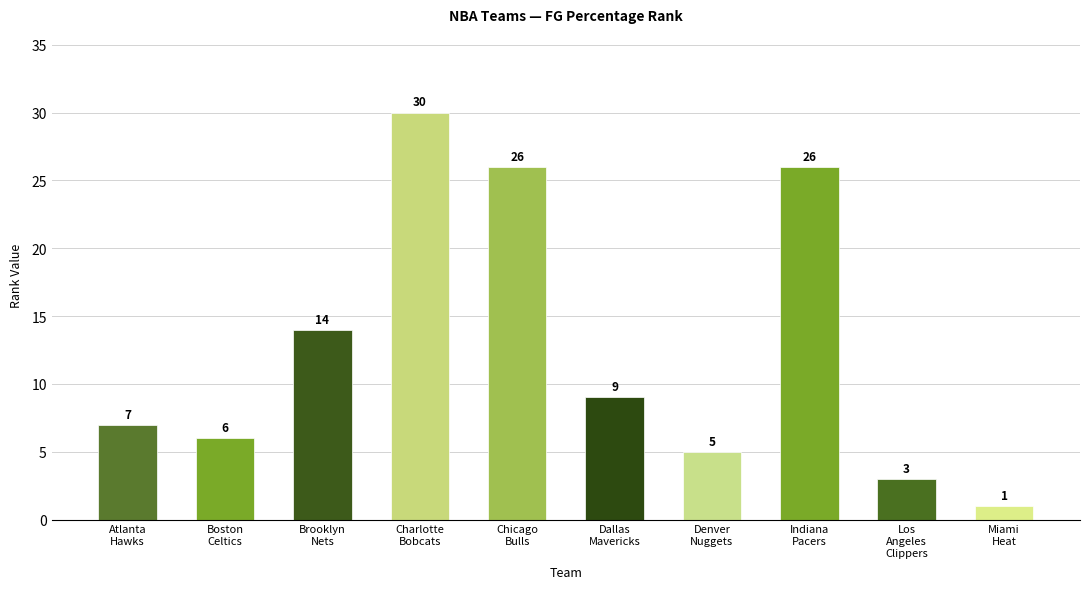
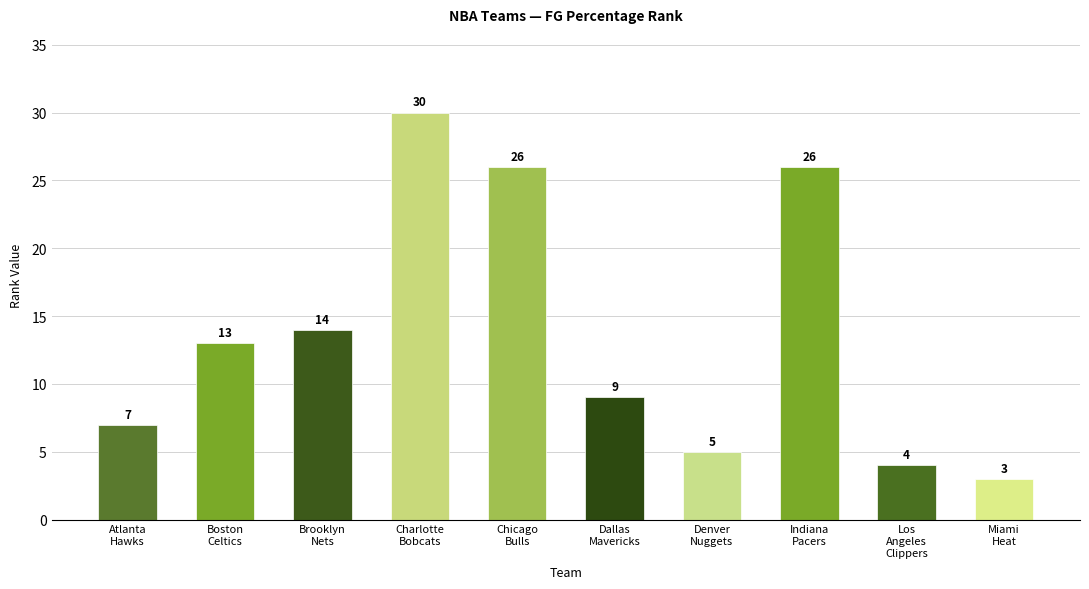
  {
    "Atlanta Hawks": 7,
-   "Boston Celtics": 6,
+   "Boston Celtics": 13,
    "Brooklyn Nets": 14,
    "Charlotte Bobcats": 30,
    "Chicago Bulls": 26,
    "Dallas Mavericks": 9,
    "Denver Nuggets": 5,
    "Indiana Pacers": 26,
-   "Los Angeles Clippers": 3,
-   "Miami Heat": 1
+   "Los Angeles Clippers": 4,
+   "Miami Heat": 3
  }
